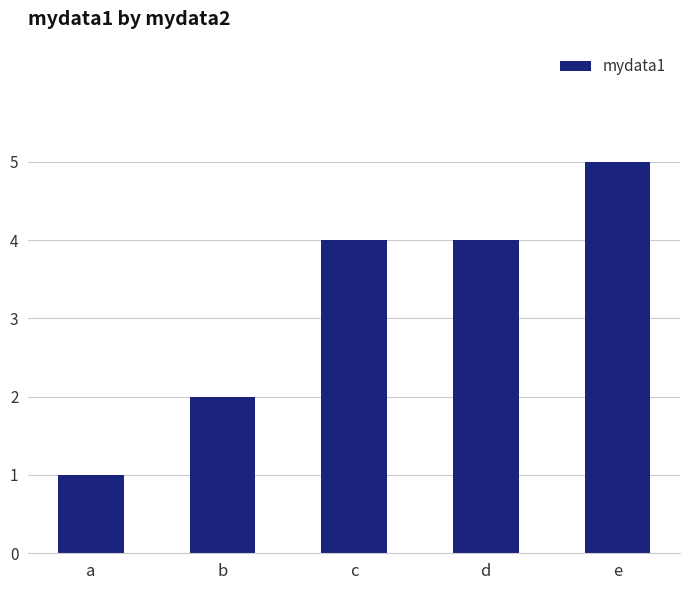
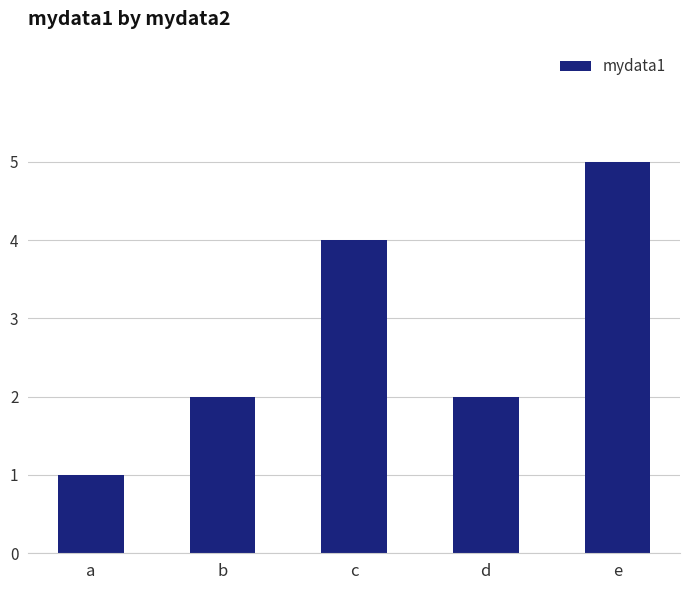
  {
    "a": 1,
    "b": 2,
    "c": 4,
-   "d": 4,
+   "d": 2,
    "e": 5
  }
